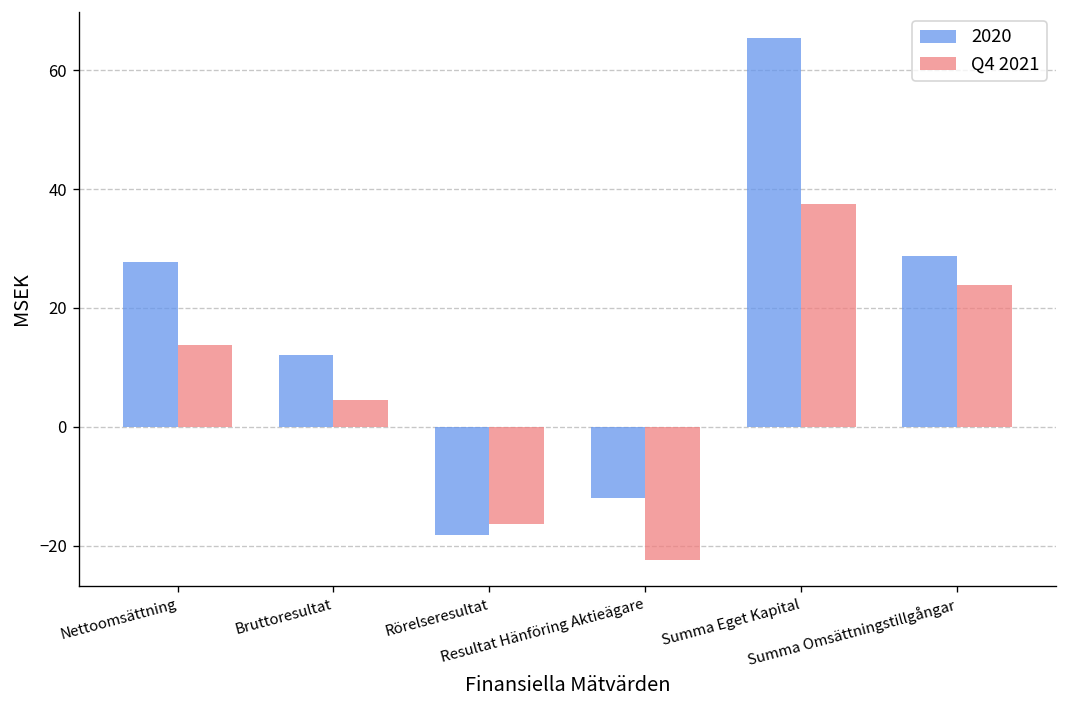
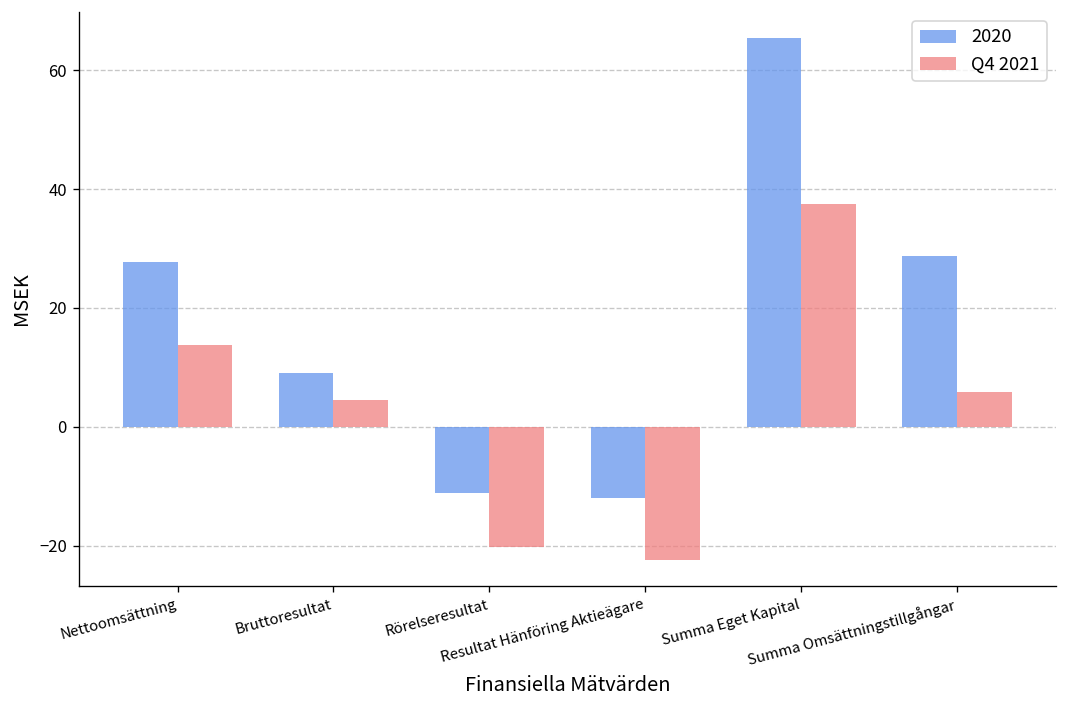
  {
    "2020": {
      "Nettoomsättning": 28,
-     "Bruttoresultat": 12,
-     "Rörelseresultat": -18,
+     "Bruttoresultat": 9,
+     "Rörelseresultat": -11,
      "Resultat Hänföring Aktieägare": -12,
      "Summa Eget Kapital": 65,
      "Summa Omsättningstillgångar": 29
    },
    "Q4 2021": {
      "Nettoomsättning": 14,
      "Bruttoresultat": 5,
-     "Rörelseresultat": -16,
+     "Rörelseresultat": -20,
      "Resultat Hänföring Aktieägare": -22,
      "Summa Eget Kapital": 38,
-     "Summa Omsättningstillgångar": 24
+     "Summa Omsättningstillgångar": 6
    }
  }
